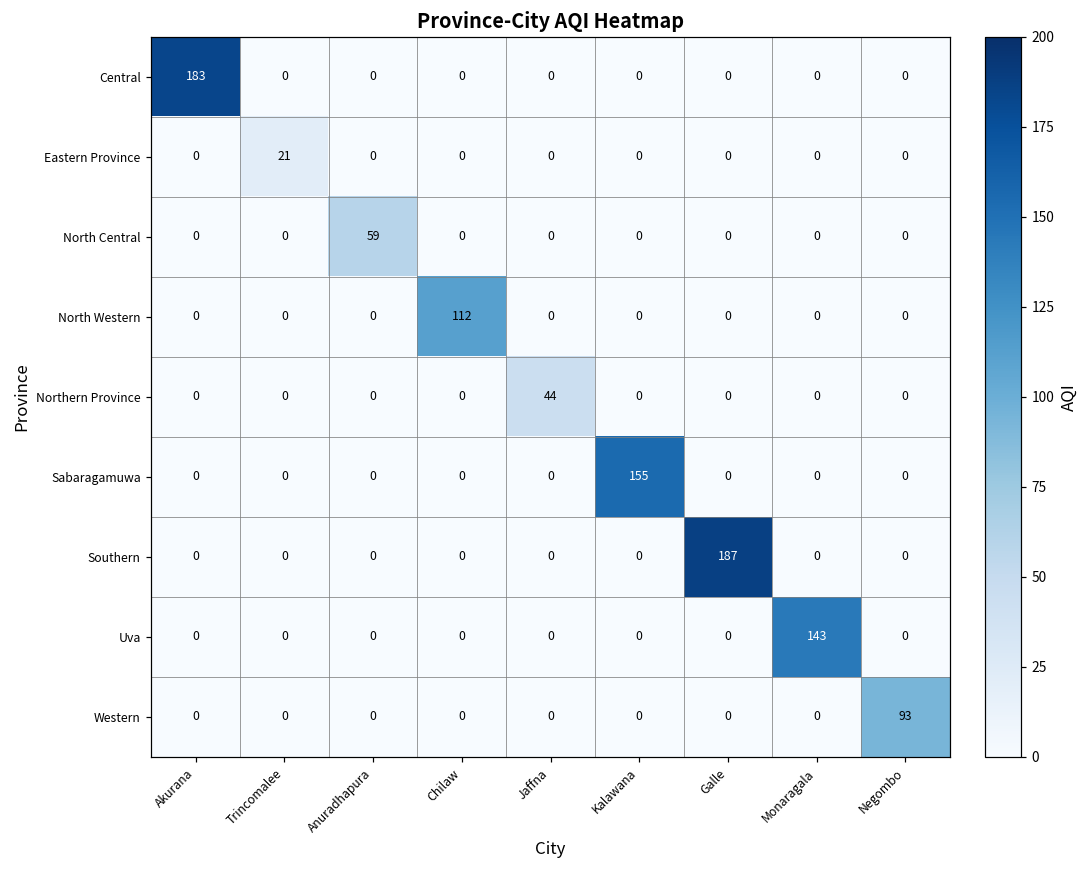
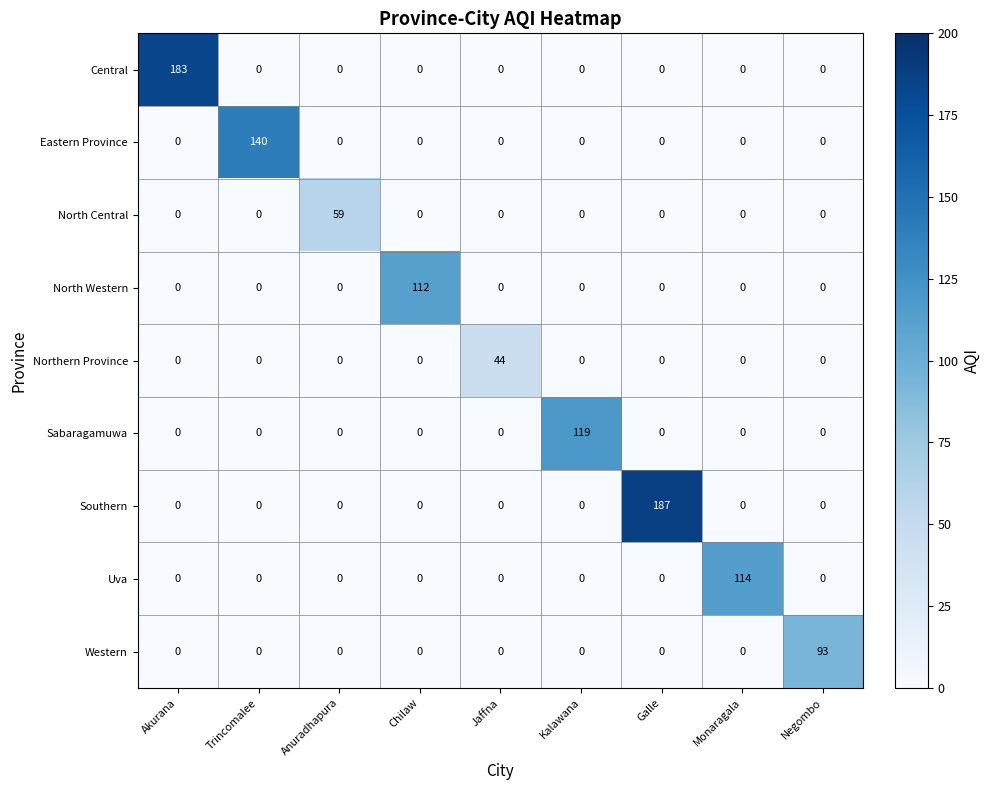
  {
    "Central": {
      "Akurana": 183,
      "Trincomalee": 0,
      "Anuradhapura": 0,
      "Chilaw": 0,
      "Jaffna": 0,
      "Kalawana": 0,
      "Galle": 0,
      "Monaragala": 0,
      "Negombo": 0
    },
    "Eastern Province": {
      "Akurana": 0,
-     "Trincomalee": 21,
+     "Trincomalee": 140,
      "Anuradhapura": 0,
      "Chilaw": 0,
      "Jaffna": 0,
      "Kalawana": 0,
      "Galle": 0,
      "Monaragala": 0,
      "Negombo": 0
    },
    "North Central": {
      "Akurana": 0,
      "Trincomalee": 0,
      "Anuradhapura": 59,
      "Chilaw": 0,
      "Jaffna": 0,
      "Kalawana": 0,
      "Galle": 0,
      "Monaragala": 0,
      "Negombo": 0
    },
    "North Western": {
      "Akurana": 0,
      "Trincomalee": 0,
      "Anuradhapura": 0,
      "Chilaw": 112,
      "Jaffna": 0,
      "Kalawana": 0,
      "Galle": 0,
      "Monaragala": 0,
      "Negombo": 0
    },
    "Northern Province": {
      "Akurana": 0,
      "Trincomalee": 0,
      "Anuradhapura": 0,
      "Chilaw": 0,
      "Jaffna": 44,
      "Kalawana": 0,
      "Galle": 0,
      "Monaragala": 0,
      "Negombo": 0
    },
    "Sabaragamuwa": {
      "Akurana": 0,
      "Trincomalee": 0,
      "Anuradhapura": 0,
      "Chilaw": 0,
      "Jaffna": 0,
-     "Kalawana": 155,
+     "Kalawana": 119,
      "Galle": 0,
      "Monaragala": 0,
      "Negombo": 0
    },
    "Southern": {
      "Akurana": 0,
      "Trincomalee": 0,
      "Anuradhapura": 0,
      "Chilaw": 0,
      "Jaffna": 0,
      "Kalawana": 0,
      "Galle": 187,
      "Monaragala": 0,
      "Negombo": 0
    },
    "Uva": {
      "Akurana": 0,
      "Trincomalee": 0,
      "Anuradhapura": 0,
      "Chilaw": 0,
      "Jaffna": 0,
      "Kalawana": 0,
      "Galle": 0,
-     "Monaragala": 143,
+     "Monaragala": 114,
      "Negombo": 0
    },
    "Western": {
      "Akurana": 0,
      "Trincomalee": 0,
      "Anuradhapura": 0,
      "Chilaw": 0,
      "Jaffna": 0,
      "Kalawana": 0,
      "Galle": 0,
      "Monaragala": 0,
      "Negombo": 93
    }
  }
